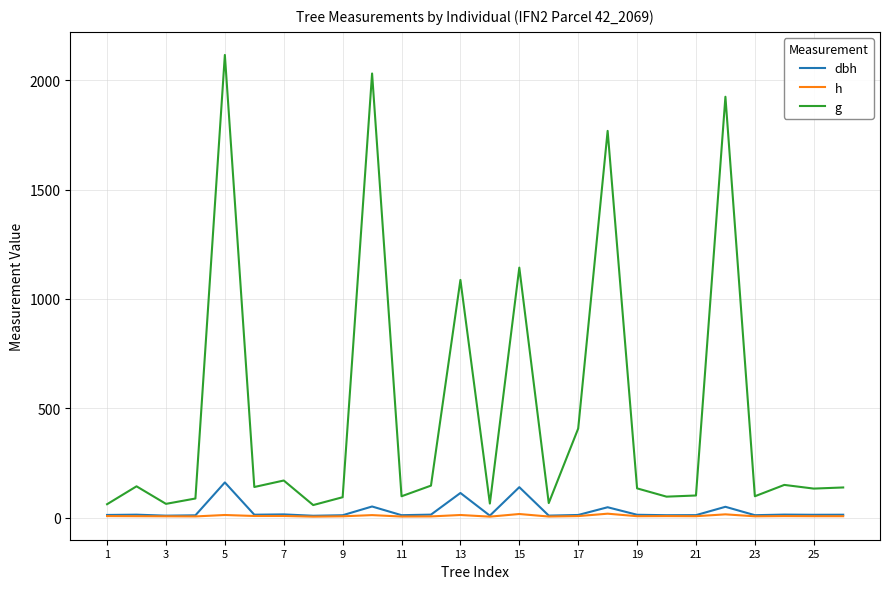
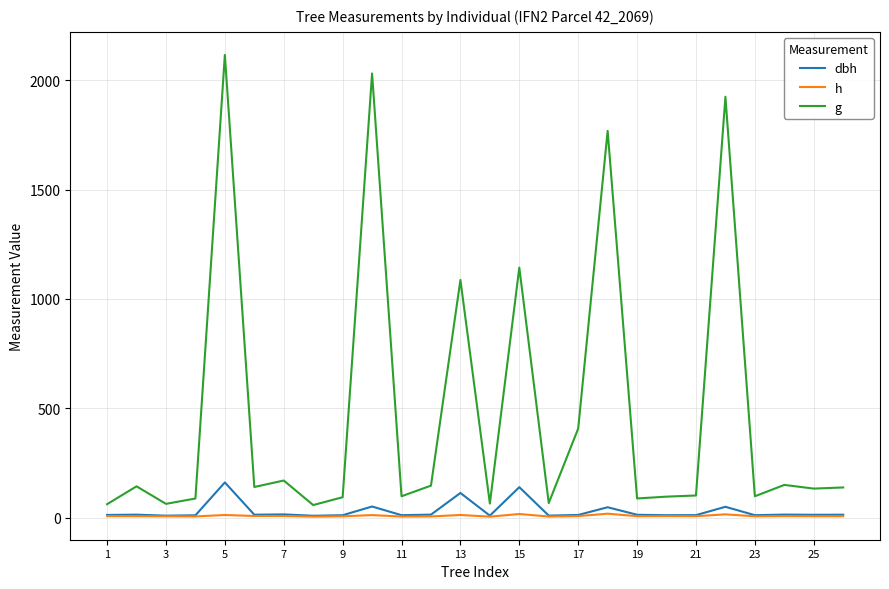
  {
    "dbh": {
      "5": 160,
      "13": 110,
      "15": 140
    },
    "h": {
      "5": 10,
      "13": 10,
      "15": 20
    },
    "g": {
      "1": 60,
      "3": 60,
      "5": 2120,
      "7": 170,
      "9": 90,
      "11": 100,
      "13": 1090,
      "15": 1140,
      "17": 410,
-     "19": 130,
+     "19": 90,
      "21": 100,
      "23": 100,
      "25": 130
    }
  }
